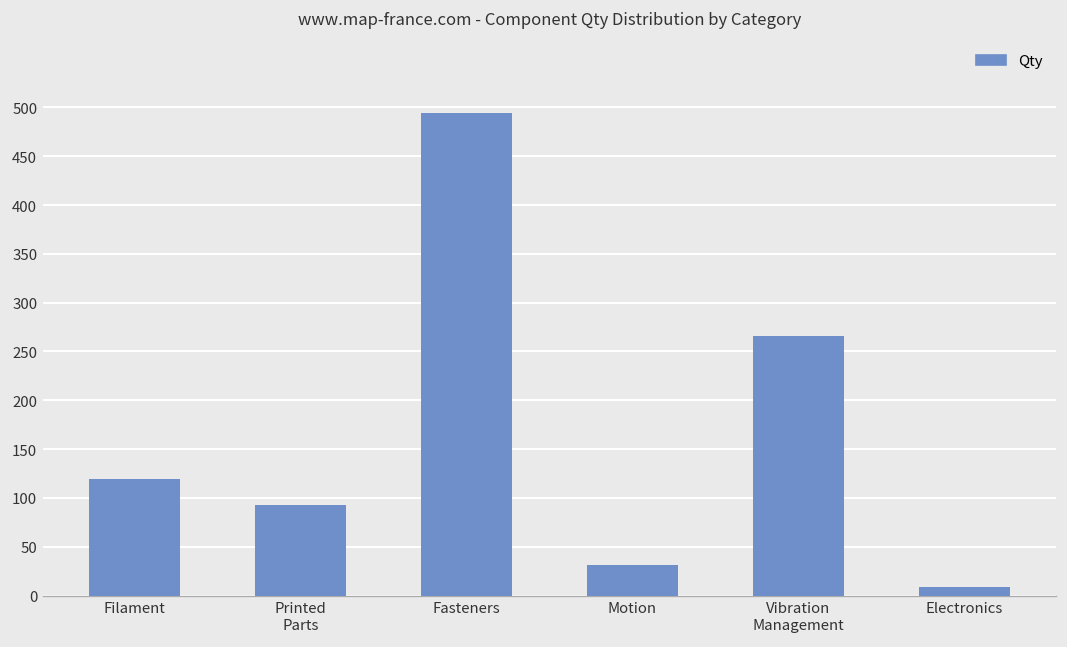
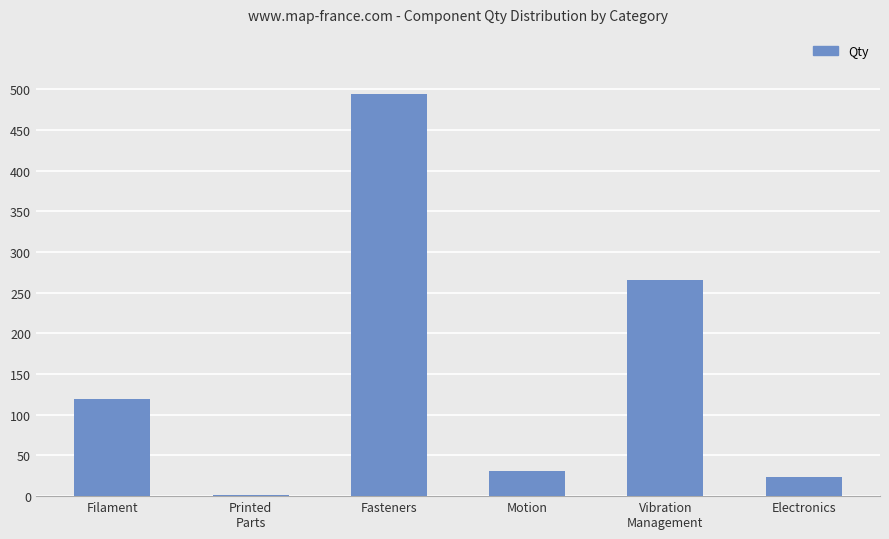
  {
    "Filament": 120,
-   "Printed Parts": 90,
+   "Printed Parts": 0,
    "Fasteners": 490,
    "Motion": 30,
    "Vibration Management": 270,
-   "Electronics": 10
+   "Electronics": 20
  }
